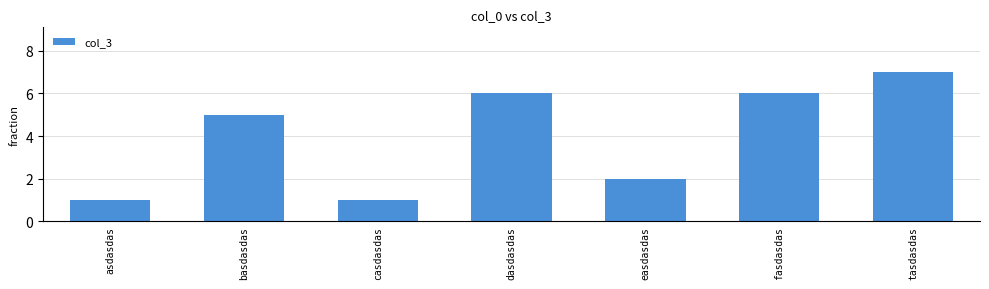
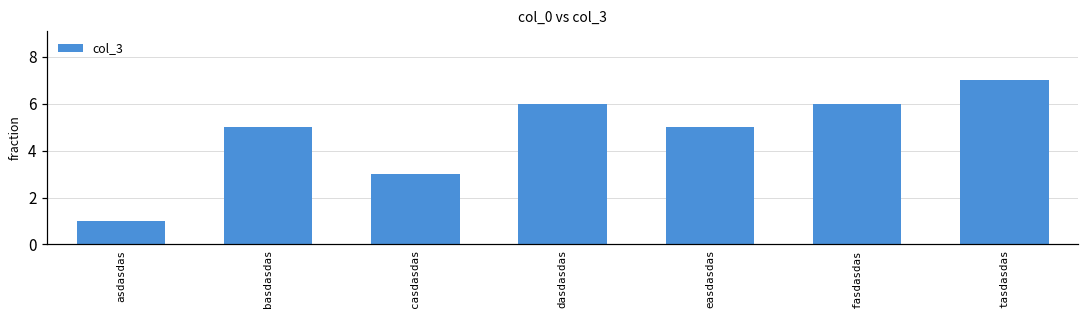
  {
    "asdasdas": 1,
    "basdasdas": 5,
-   "casdasdas": 1,
+   "casdasdas": 3,
    "dasdasdas": 6,
-   "easdasdas": 2,
+   "easdasdas": 5,
    "fasdasdas": 6,
    "tasdasdas": 7
  }
